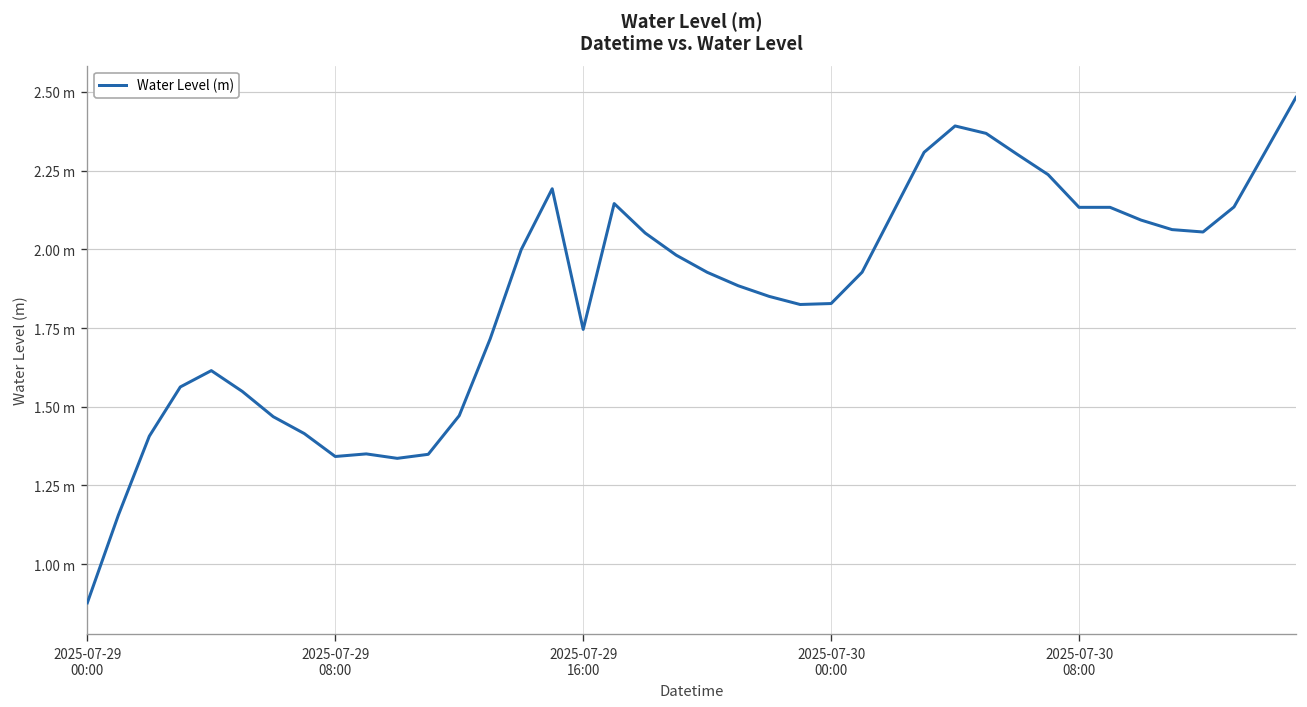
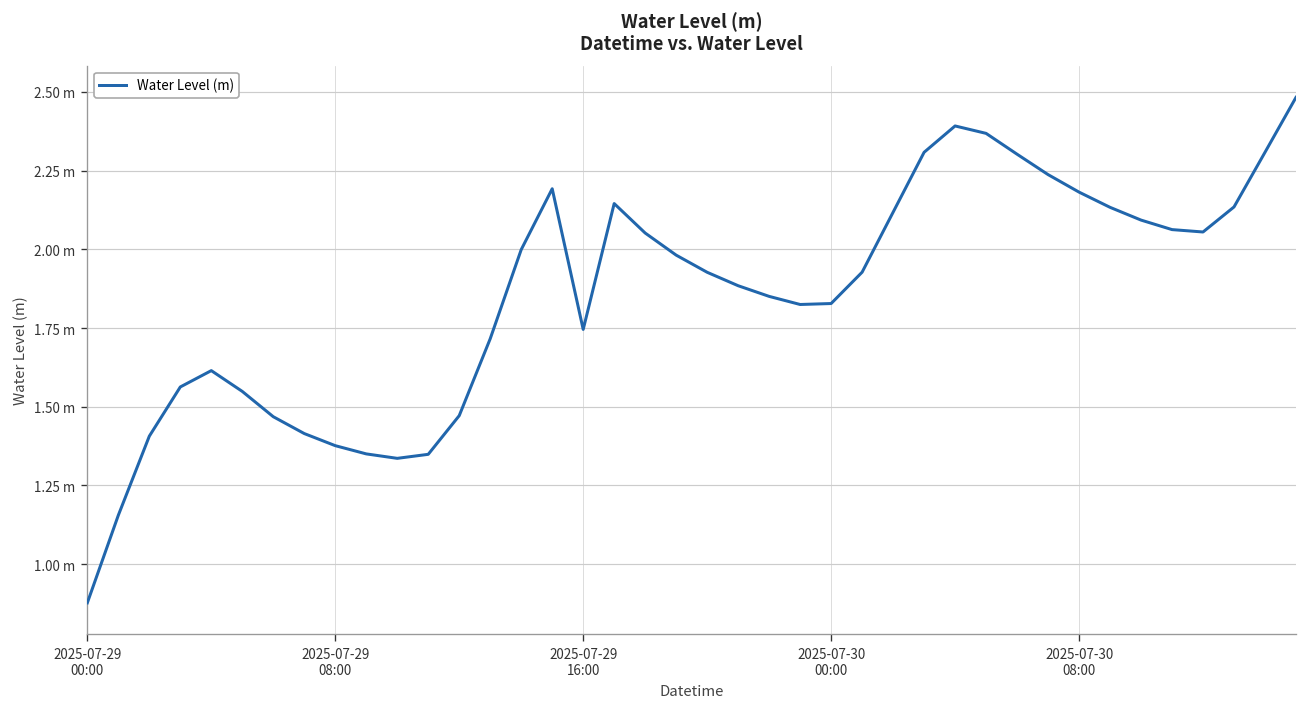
  {
    "2025-07-29 00:00": "0.88 m",
-   "2025-07-29 08:00": "1.34 m",
+   "2025-07-29 08:00": "1.38 m",
    "2025-07-29 16:00": "1.75 m",
    "2025-07-30 00:00": "1.83 m",
-   "2025-07-30 08:00": "2.13 m"
+   "2025-07-30 08:00": "2.18 m"
  }
